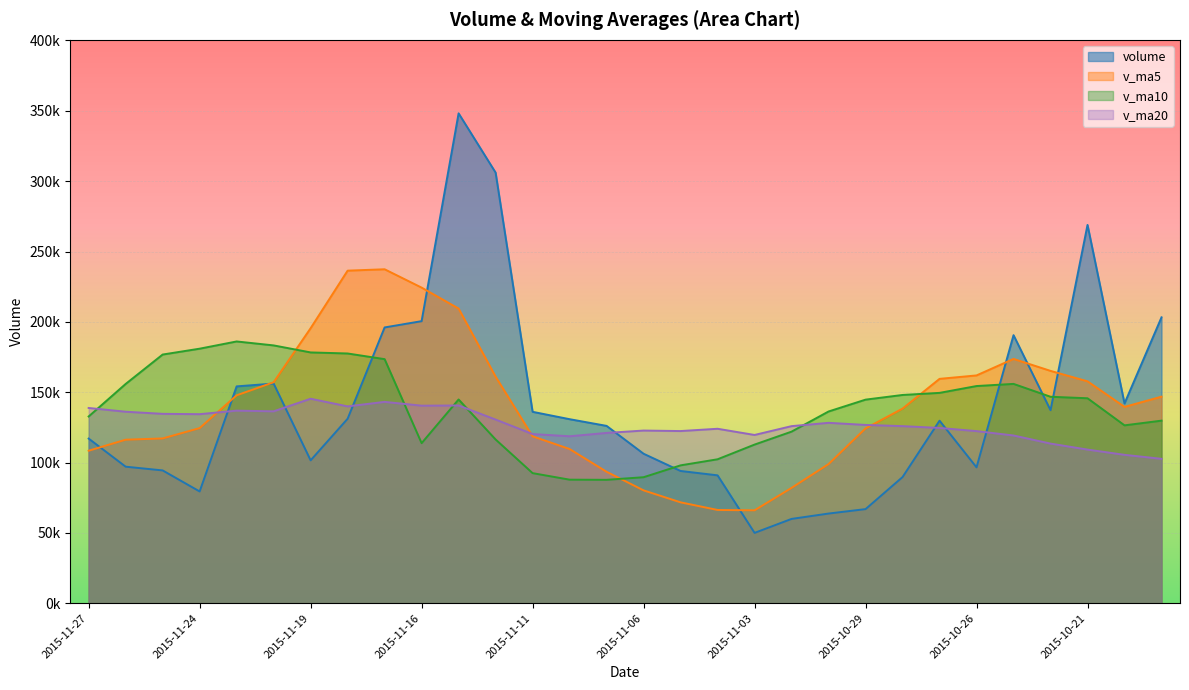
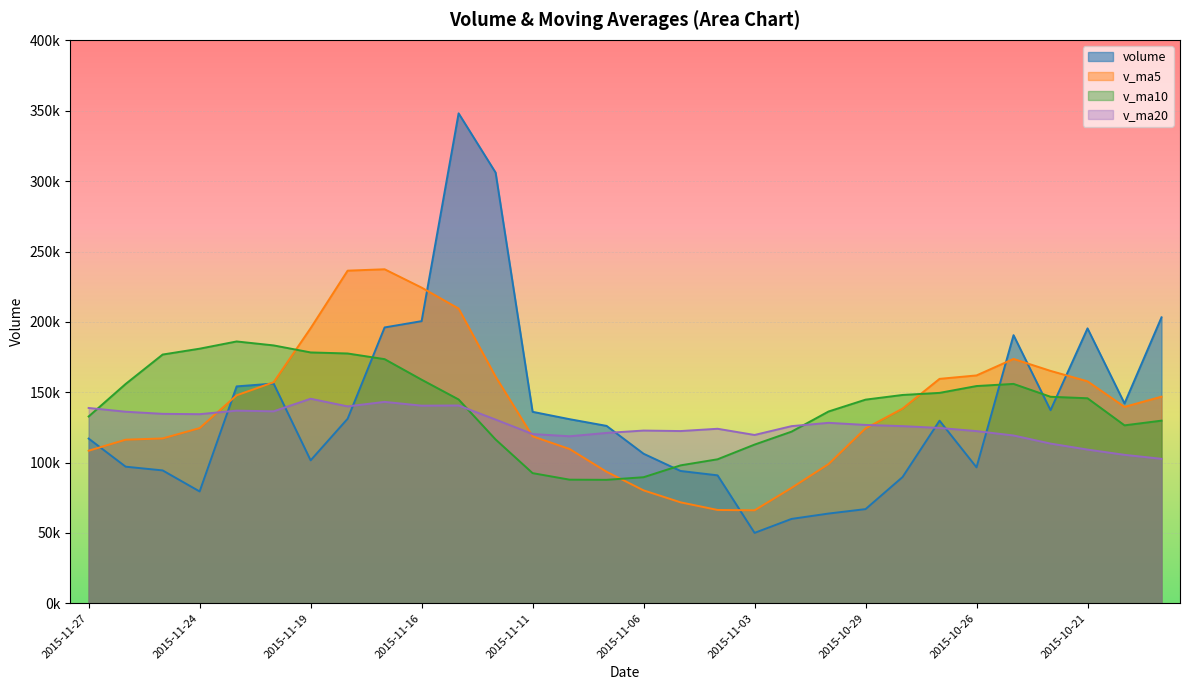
  {
    "volume": {
      "2015-11-27": 117000,
      "2015-11-24": 79000,
      "2015-11-19": 102000,
      "2015-11-16": 201000,
      "2015-11-11": 136000,
      "2015-11-06": 106000,
      "2015-11-03": 50000,
      "2015-10-29": 67000,
      "2015-10-26": 97000,
-     "2015-10-21": 269000
+     "2015-10-21": 195000
    },
    "v_ma5": {
      "2015-11-27": 108000,
      "2015-11-24": 124000,
      "2015-11-19": 195000,
      "2015-11-16": 224000,
      "2015-11-06": 80000,
      "2015-11-03": 66000,
      "2015-10-29": 124000,
      "2015-10-26": 162000,
      "2015-10-21": 158000
    },
    "v_ma10": {
      "2015-11-27": 133000,
      "2015-11-24": 181000,
      "2015-11-19": 178000,
-     "2015-11-16": 114000,
+     "2015-11-16": 159000,
      "2015-11-11": 92000,
      "2015-11-06": 90000,
      "2015-11-03": 113000,
      "2015-10-29": 145000,
      "2015-10-26": 154000,
      "2015-10-21": 146000
    },
    "v_ma20": {
      "2015-11-27": 139000,
      "2015-11-24": 134000,
      "2015-11-19": 145000,
      "2015-11-16": 140000,
      "2015-11-06": 123000,
      "2015-11-03": 120000,
      "2015-10-29": 127000,
      "2015-10-26": 122000,
      "2015-10-21": 109000
    }
  }
